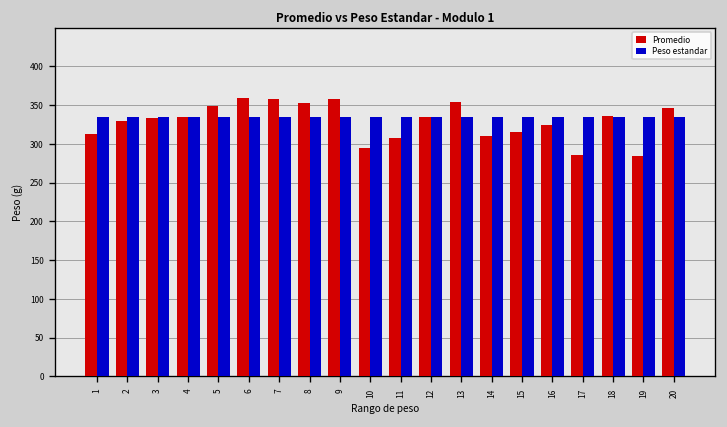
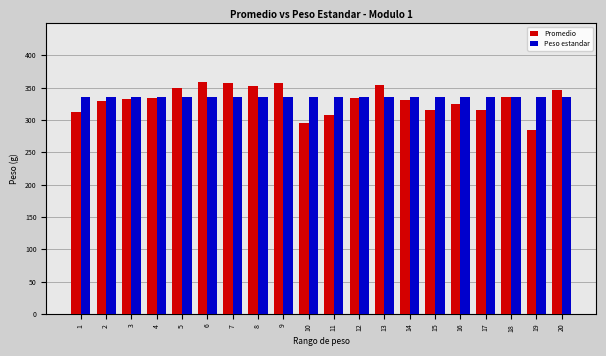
  {
    "Promedio": {
      "1": 310,
      "2": 330,
      "3": 330,
      "4": 330,
      "5": 350,
      "6": 360,
      "7": 360,
      "8": 350,
      "9": 360,
      "10": 300,
      "11": 310,
      "12": 330,
      "13": 350,
-     "14": 310,
+     "14": 330,
      "15": 320,
      "16": 320,
-     "17": 290,
+     "17": 320,
      "18": 340,
      "19": 280,
      "20": 350
    },
    "Peso estandar": {
      "1": 340,
      "2": 340,
      "3": 340,
      "4": 340,
      "5": 340,
      "6": 340,
      "7": 340,
      "8": 340,
      "9": 340,
      "10": 340,
      "11": 340,
      "12": 340,
      "13": 340,
      "14": 340,
      "15": 340,
      "16": 340,
      "17": 340,
      "18": 340,
      "19": 340,
      "20": 340
    }
  }
